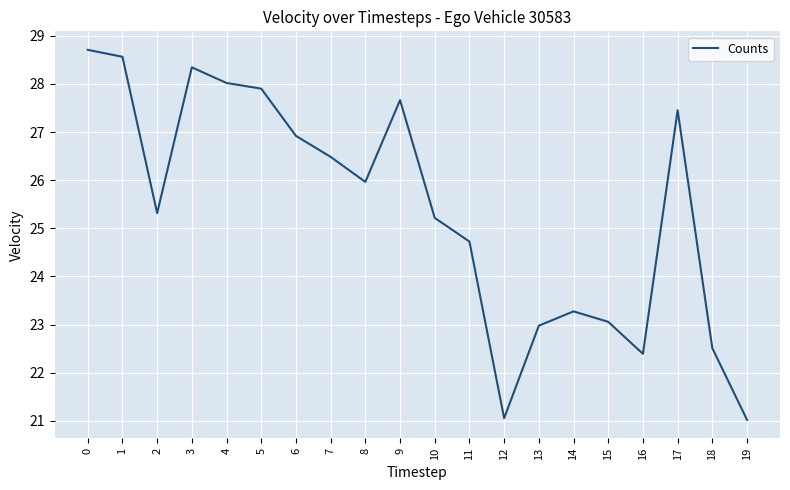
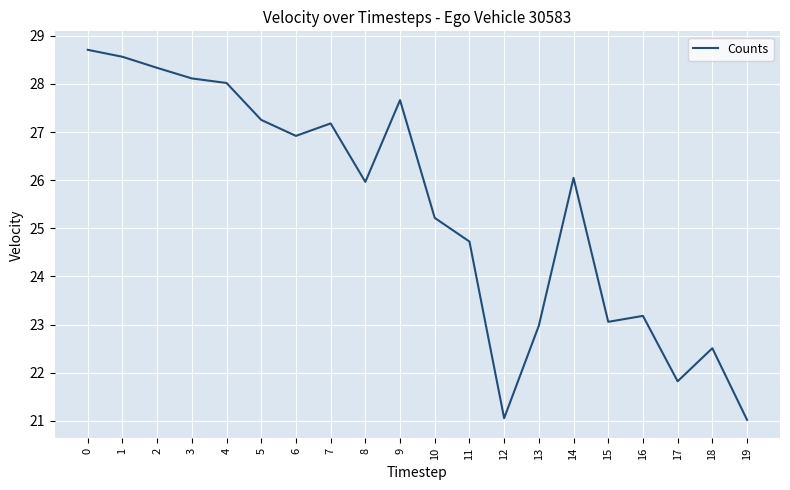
  {
    "0": 28.7,
    "1": 28.6,
-   "2": 25.3,
-   "3": 28.3,
+   "2": 28.3,
+   "3": 28.1,
    "4": 28.0,
-   "5": 27.9,
+   "5": 27.3,
    "6": 26.9,
-   "7": 26.5,
+   "7": 27.2,
    "8": 26.0,
    "9": 27.7,
    "10": 25.2,
    "11": 24.7,
    "12": 21.1,
    "13": 23.0,
-   "14": 23.3,
+   "14": 26.0,
    "15": 23.1,
-   "16": 22.4,
-   "17": 27.5,
+   "16": 23.2,
+   "17": 21.8,
    "18": 22.5,
    "19": 21.0
  }
